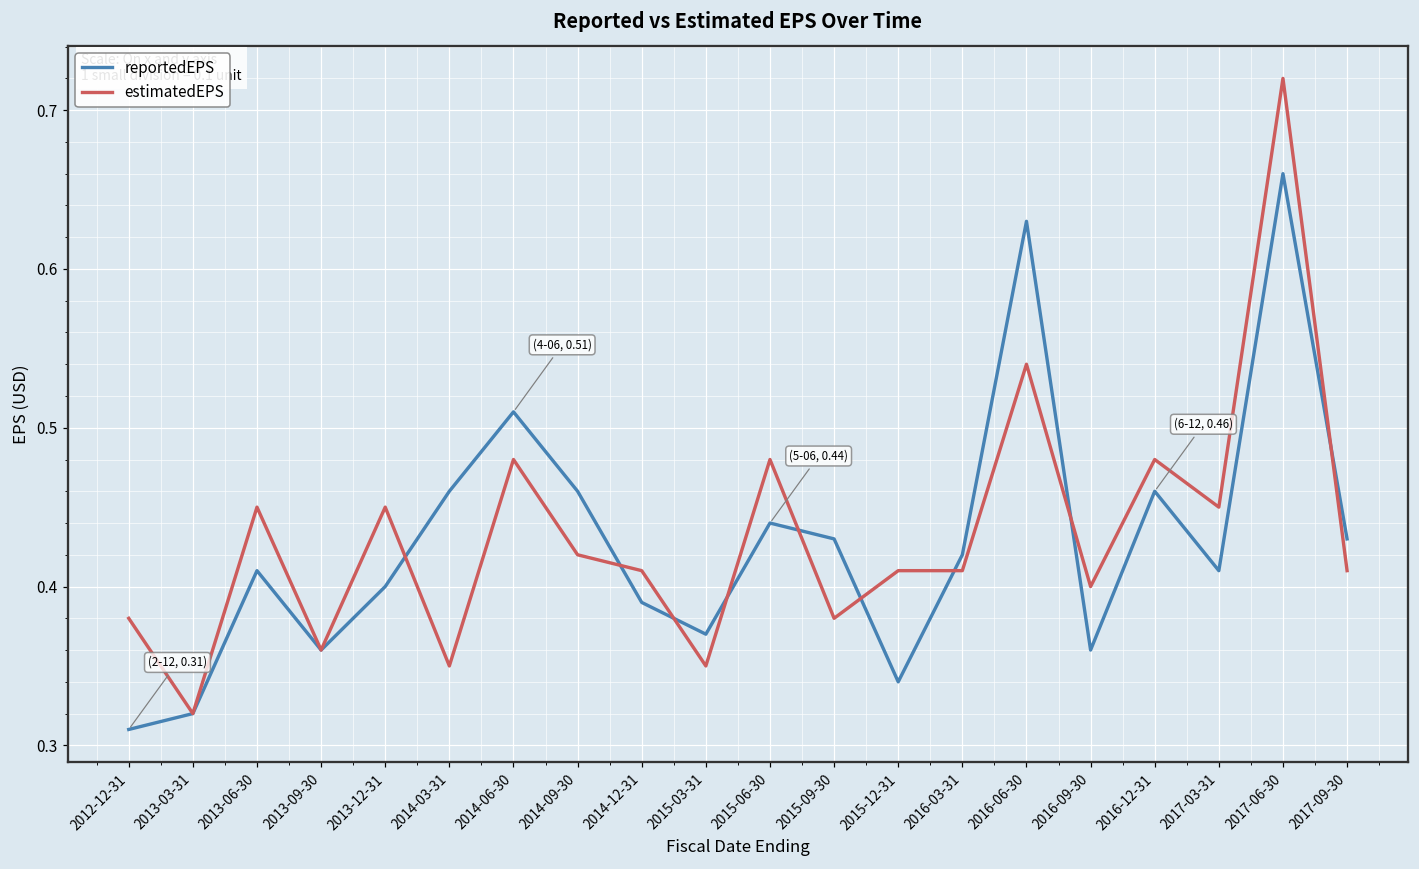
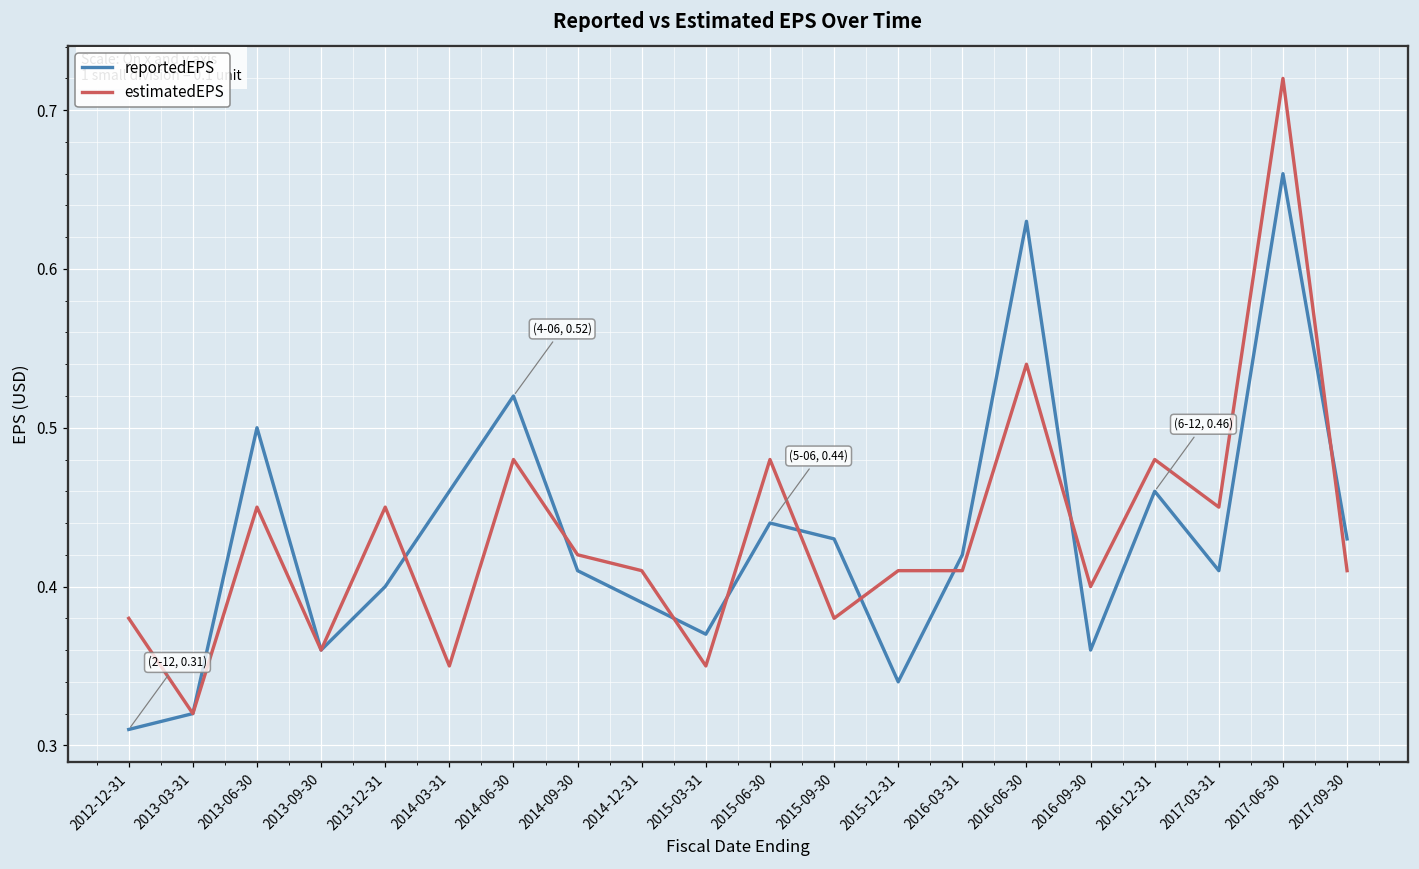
  {
    "reportedEPS": {
-     "2013-06-30": 0.41,
-     "2014-06-30": 0.51,
-     "2014-09-30": 0.46
+     "2013-06-30": 0.50,
+     "2014-06-30": 0.52,
+     "2014-09-30": 0.41
    },
    "estimatedEPS": {
      "2012-12-31": 0.38,
      "2013-06-30": 0.45,
      "2013-12-31": 0.45,
      "2014-03-31": 0.35,
      "2014-06-30": 0.48,
      "2014-09-30": 0.42,
      "2014-12-31": 0.41,
      "2015-03-31": 0.35,
      "2015-09-30": 0.38,
      "2015-12-31": 0.41,
      "2016-03-31": 0.41,
      "2016-06-30": 0.54,
      "2016-09-30": 0.40,
      "2017-03-31": 0.45,
      "2017-06-30": 0.72,
      "2017-09-30": 0.41
    }
  }
